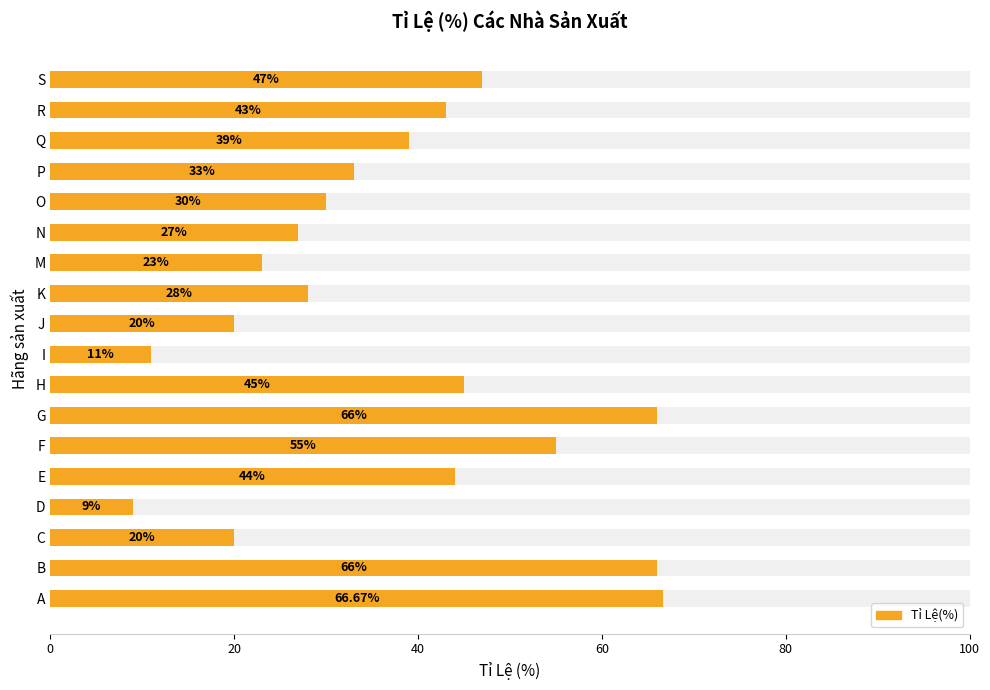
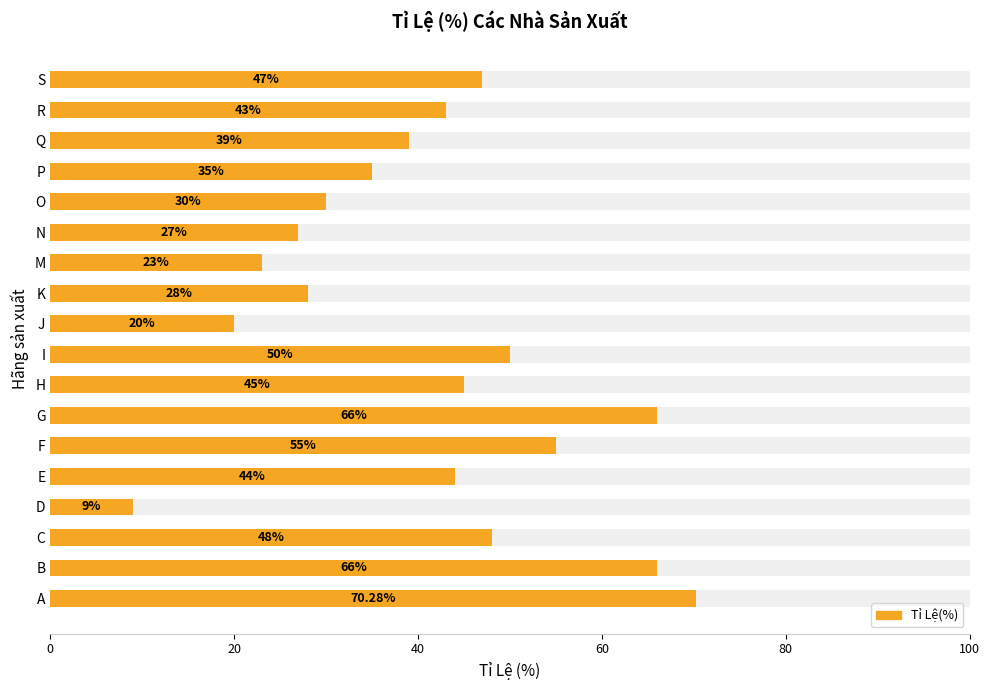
  {
    "Tỉ Lệ(%)": {
-     "P": "33%",
-     "I": "11%",
-     "C": "20%",
-     "A": "66.67%"
+     "P": "35%",
+     "I": "50%",
+     "C": "48%",
+     "A": "70.28%"
    }
  }
